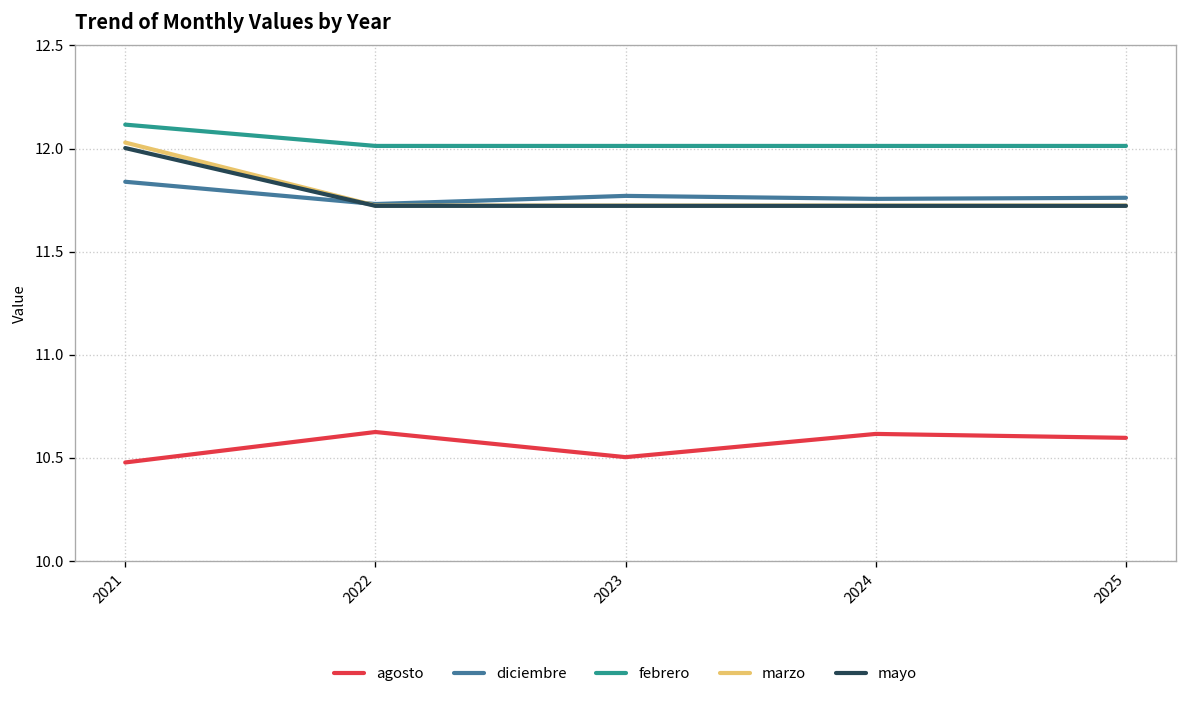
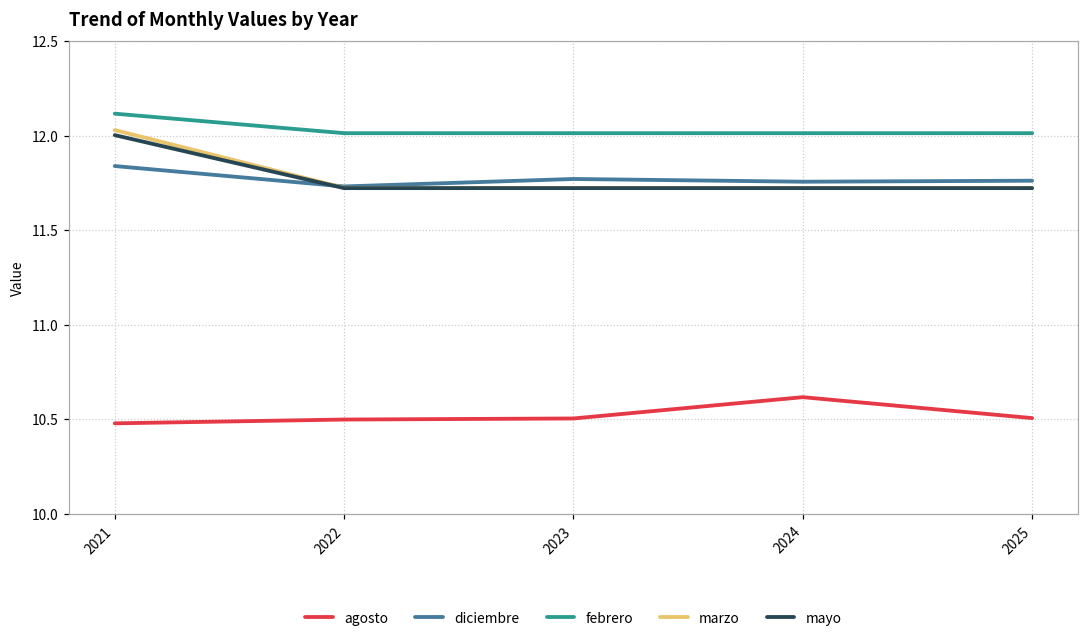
  {
    "agosto": {
      "2021": 10.48,
-     "2022": 10.63,
+     "2022": 10.50,
      "2023": 10.50,
      "2024": 10.62,
-     "2025": 10.60
+     "2025": 10.51
    },
    "marzo": {
      "2021": 12.03
    },
    "mayo": {
      "2021": 12.00
    }
  }
